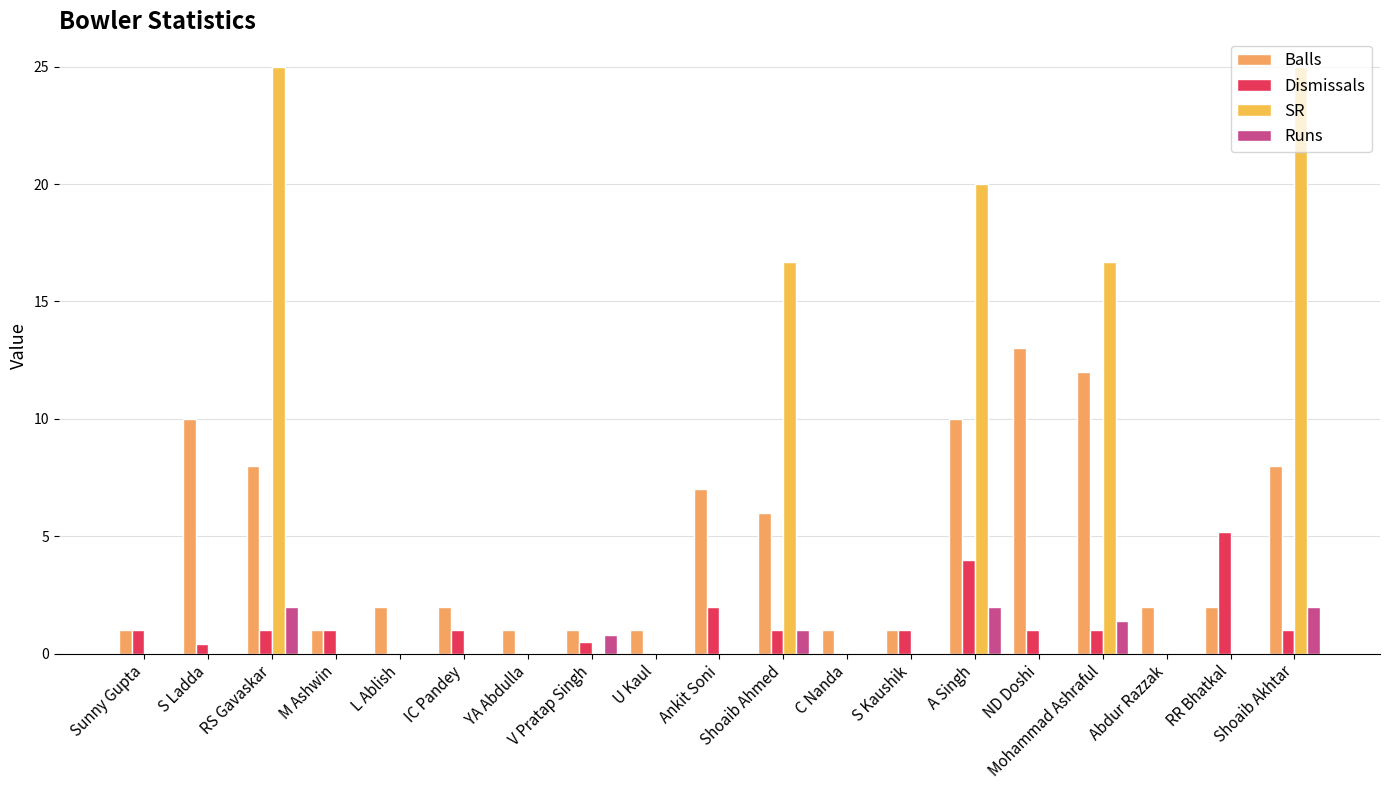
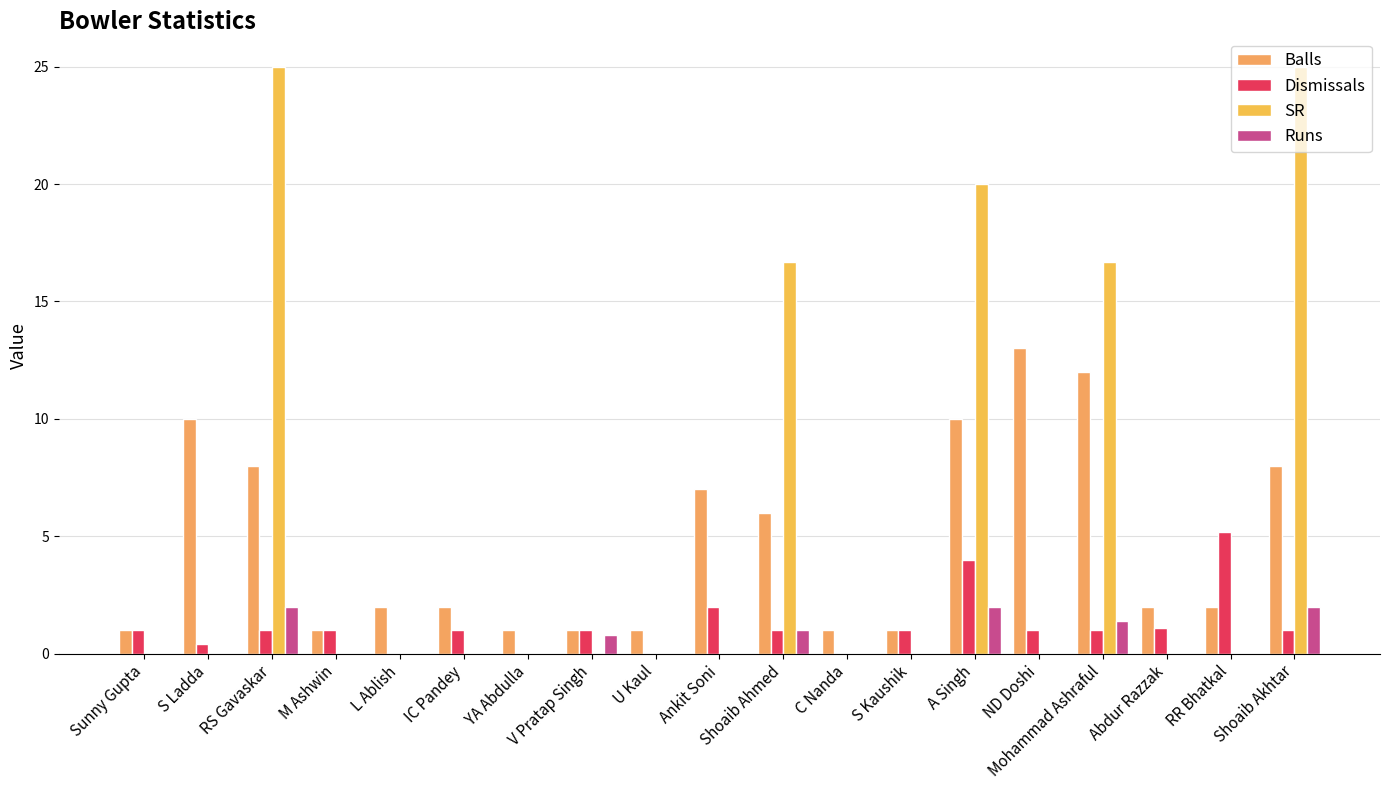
  {
    "Dismissals": {
      "Sunny Gupta": 1.0,
      "S Ladda": 0.4,
      "RS Gavaskar": 1.0,
      "M Ashwin": 1.0,
      "L Ablish": 0.0,
      "IC Pandey": 1.0,
      "YA Abdulla": 0.0,
-     "V Pratap Singh": 0.5,
+     "V Pratap Singh": 1.0,
      "U Kaul": 0.0,
      "Ankit Soni": 2.0,
      "Shoaib Ahmed": 1.0,
      "C Nanda": 0.0,
      "S Kaushik": 1.0,
      "A Singh": 4.0,
      "ND Doshi": 1.0,
      "Mohammad Ashraful": 1.0,
-     "Abdur Razzak": 0.0,
+     "Abdur Razzak": 1.1,
      "RR Bhatkal": 5.2,
      "Shoaib Akhtar": 1.0
    },
    "Runs": {
      "Sunny Gupta": 0.0,
      "S Ladda": 0.0,
      "RS Gavaskar": 2.0,
      "M Ashwin": 0.0,
      "L Ablish": 0.0,
      "IC Pandey": 0.0,
      "YA Abdulla": 0.0,
      "V Pratap Singh": 0.8,
      "U Kaul": 0.0,
      "Ankit Soni": 0.0,
      "Shoaib Ahmed": 1.0,
      "C Nanda": 0.0,
      "S Kaushik": 0.0,
      "A Singh": 2.0,
      "ND Doshi": 0.0,
      "Mohammad Ashraful": 1.4,
      "Abdur Razzak": 0.0,
      "RR Bhatkal": 0.0,
      "Shoaib Akhtar": 2.0
    }
  }
